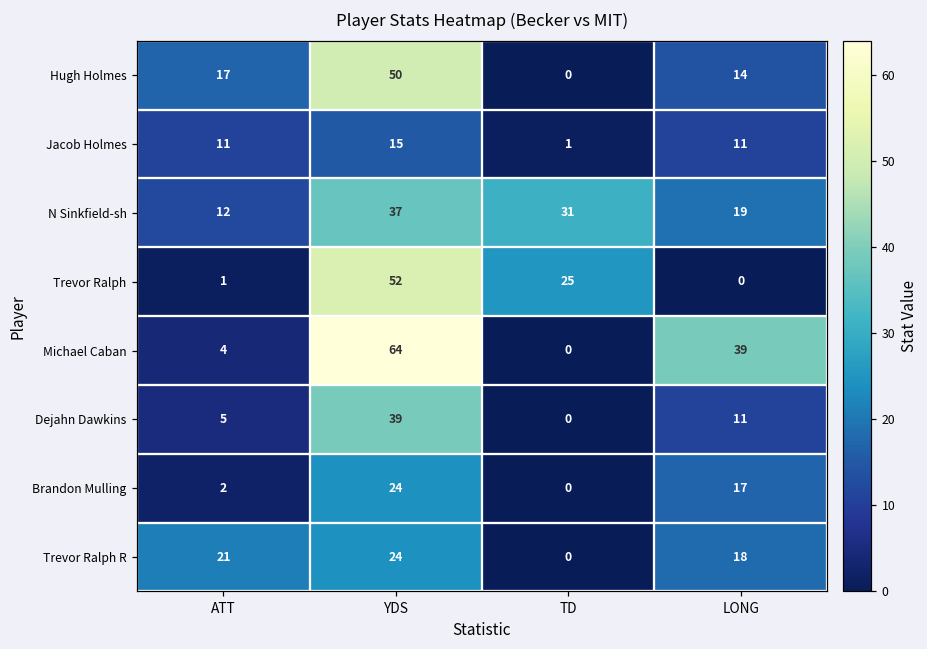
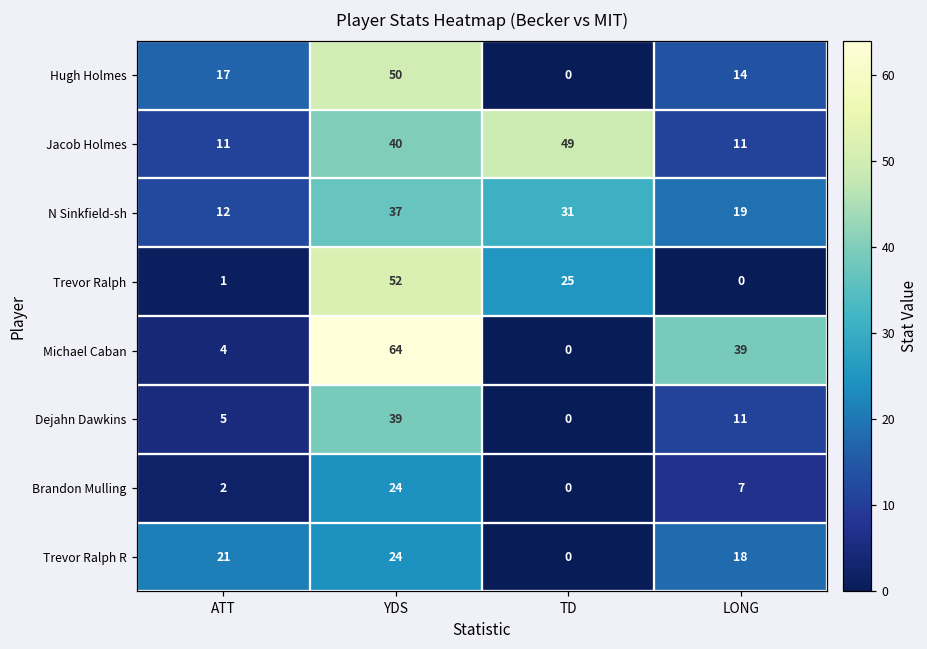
  {
    "Hugh Holmes": {
      "ATT": 17,
      "YDS": 50,
      "TD": 0,
      "LONG": 14
    },
    "Jacob Holmes": {
      "ATT": 11,
-     "YDS": 15,
-     "TD": 1,
+     "YDS": 40,
+     "TD": 49,
      "LONG": 11
    },
    "N Sinkfield-sh": {
      "ATT": 12,
      "YDS": 37,
      "TD": 31,
      "LONG": 19
    },
    "Trevor Ralph": {
      "ATT": 1,
      "YDS": 52,
      "TD": 25,
      "LONG": 0
    },
    "Michael Caban": {
      "ATT": 4,
      "YDS": 64,
      "TD": 0,
      "LONG": 39
    },
    "Dejahn Dawkins": {
      "ATT": 5,
      "YDS": 39,
      "TD": 0,
      "LONG": 11
    },
    "Brandon Mulling": {
      "ATT": 2,
      "YDS": 24,
      "TD": 0,
-     "LONG": 17
+     "LONG": 7
    },
    "Trevor Ralph R": {
      "ATT": 21,
      "YDS": 24,
      "TD": 0,
      "LONG": 18
    }
  }
